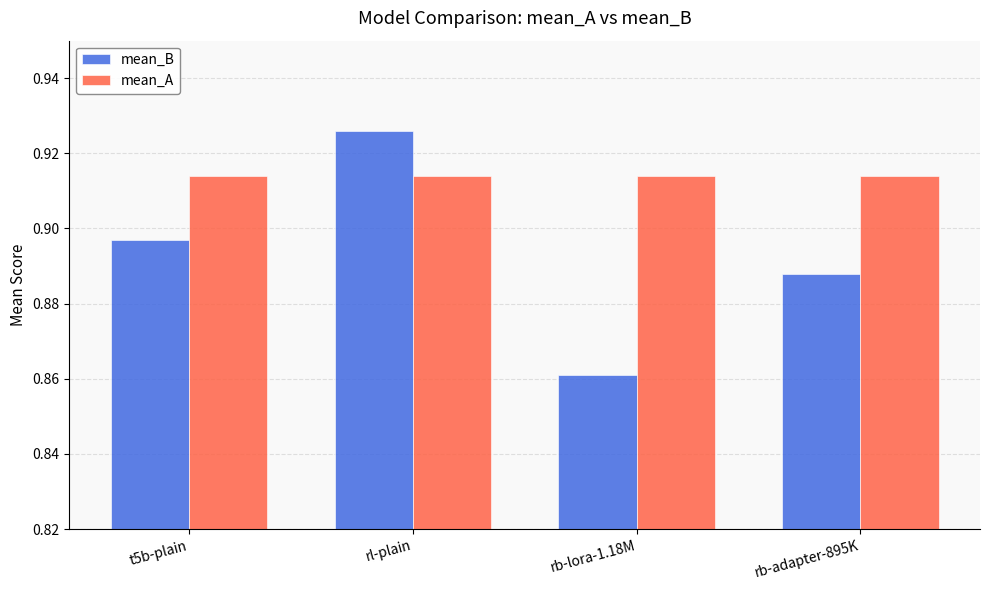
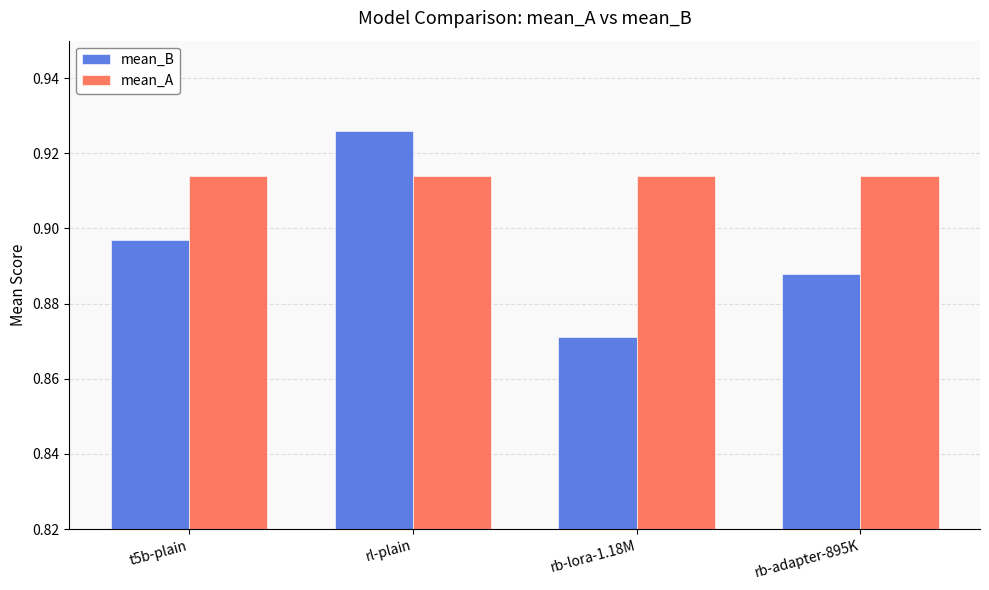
  {
    "mean_B": {
      "t5b-plain": 0.897,
      "rl-plain": 0.926,
-     "rb-lora-1.18M": 0.861,
+     "rb-lora-1.18M": 0.871,
      "rb-adapter-895K": 0.888
    },
    "mean_A": {
      "t5b-plain": 0.914,
      "rl-plain": 0.914,
      "rb-lora-1.18M": 0.914,
      "rb-adapter-895K": 0.914
    }
  }
